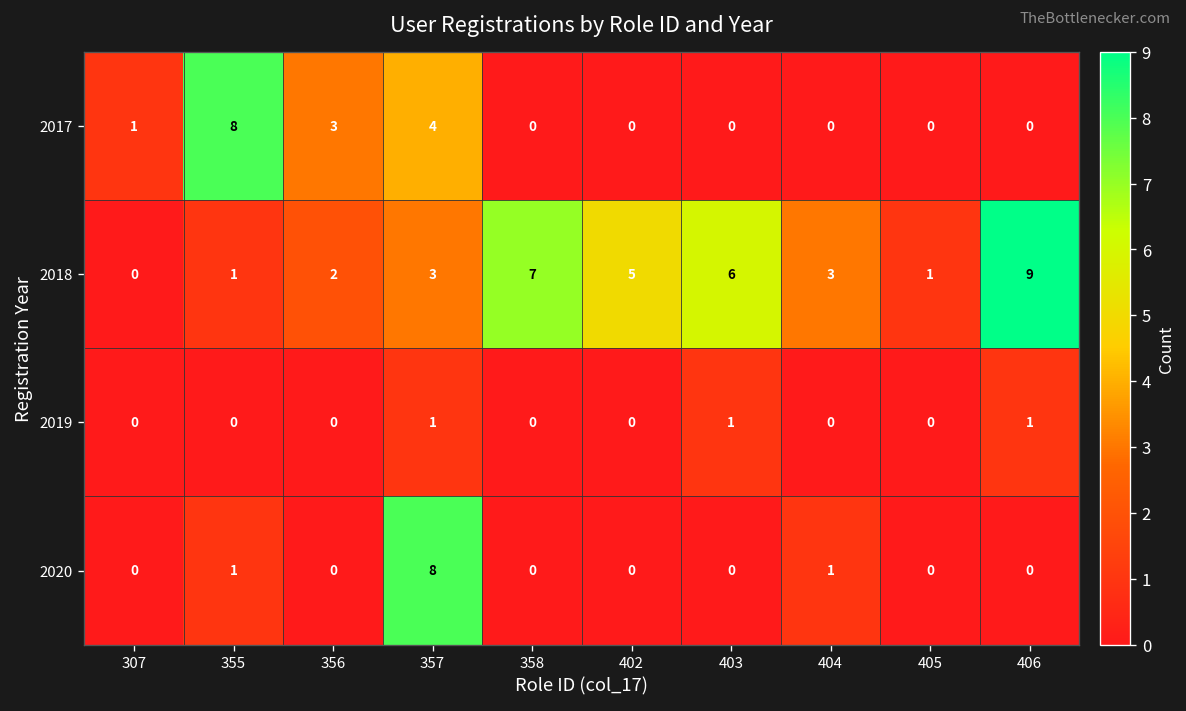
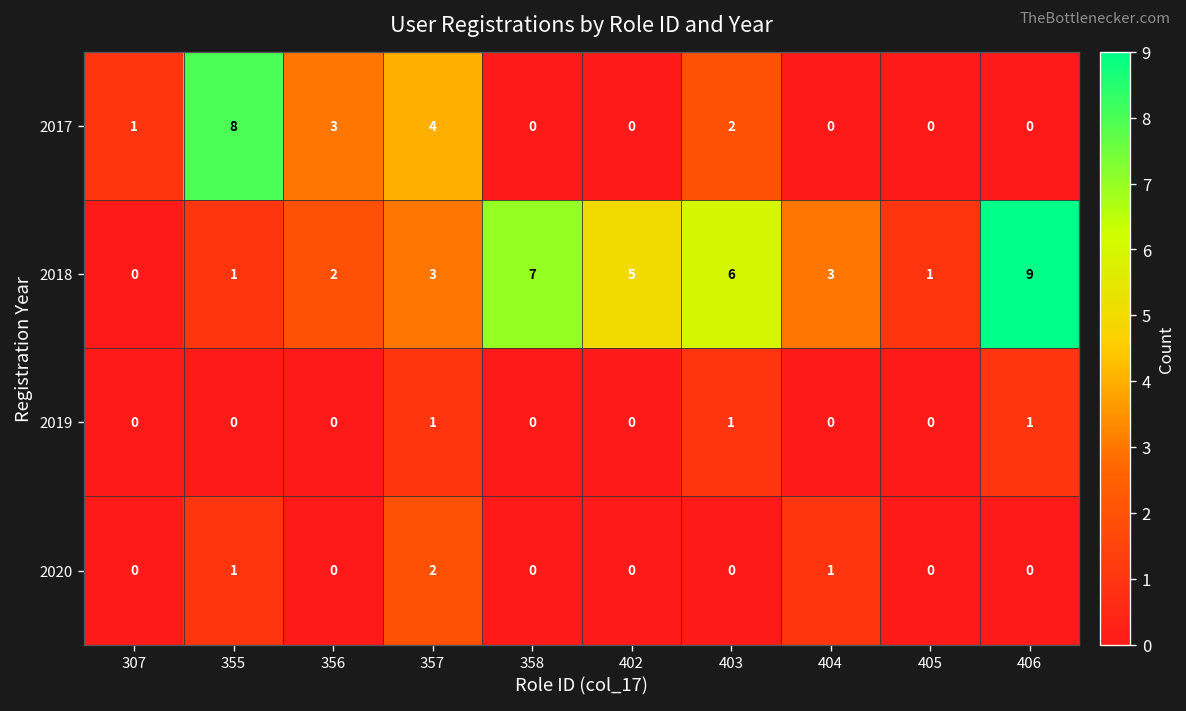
  {
    "2017": {
      "307": 1,
      "355": 8,
      "356": 3,
      "357": 4,
      "358": 0,
      "402": 0,
-     "403": 0,
+     "403": 2,
      "404": 0,
      "405": 0,
      "406": 0
    },
    "2018": {
      "307": 0,
      "355": 1,
      "356": 2,
      "357": 3,
      "358": 7,
      "402": 5,
      "403": 6,
      "404": 3,
      "405": 1,
      "406": 9
    },
    "2019": {
      "307": 0,
      "355": 0,
      "356": 0,
      "357": 1,
      "358": 0,
      "402": 0,
      "403": 1,
      "404": 0,
      "405": 0,
      "406": 1
    },
    "2020": {
      "307": 0,
      "355": 1,
      "356": 0,
-     "357": 8,
+     "357": 2,
      "358": 0,
      "402": 0,
      "403": 0,
      "404": 1,
      "405": 0,
      "406": 0
    }
  }
